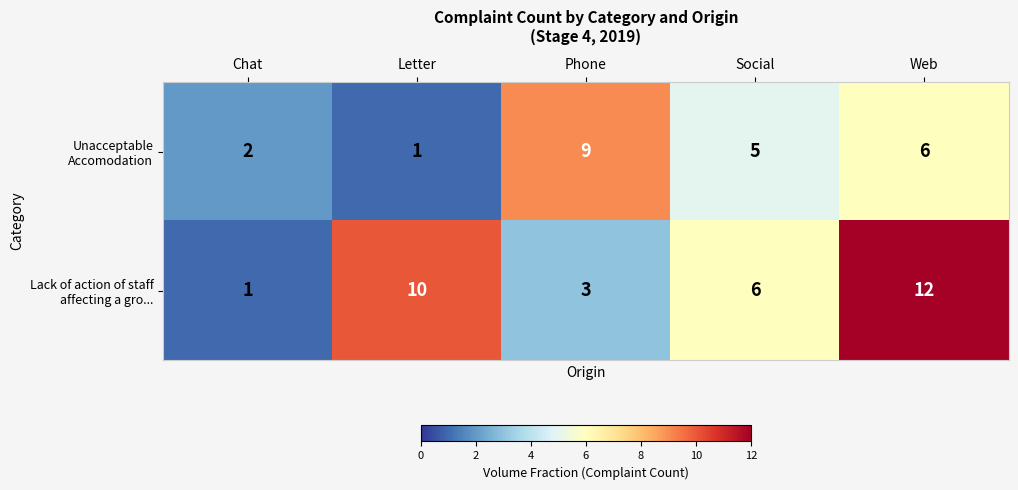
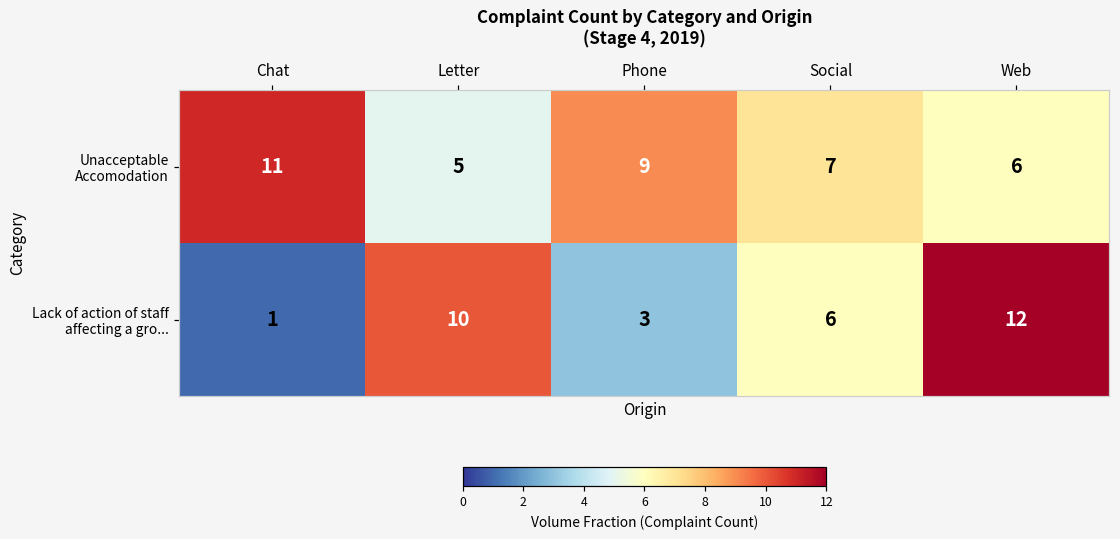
  {
    "Unacceptable Accomodation": {
-     "Chat": 2,
-     "Letter": 1,
+     "Chat": 11,
+     "Letter": 5,
      "Phone": 9,
-     "Social": 5,
+     "Social": 7,
      "Web": 6
    },
    "Lack of action of staff affecting a gro...": {
      "Chat": 1,
      "Letter": 10,
      "Phone": 3,
      "Social": 6,
      "Web": 12
    }
  }
